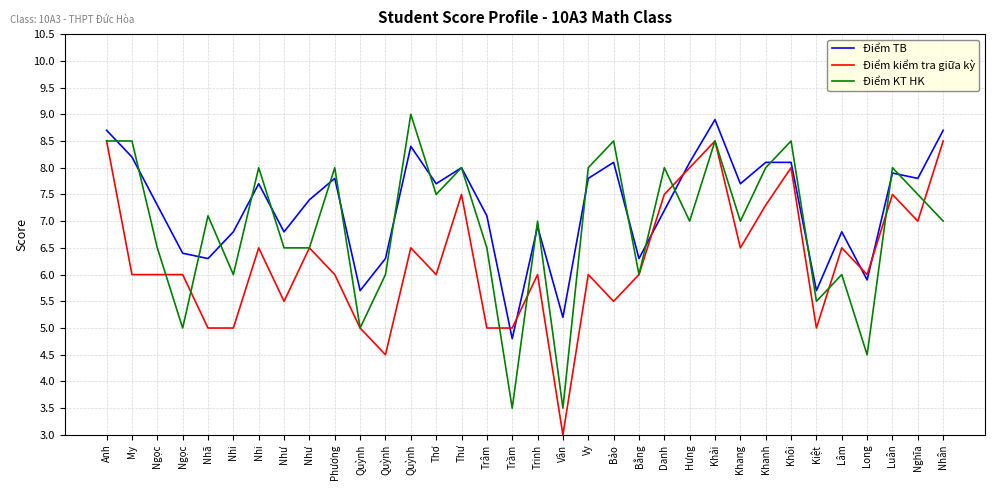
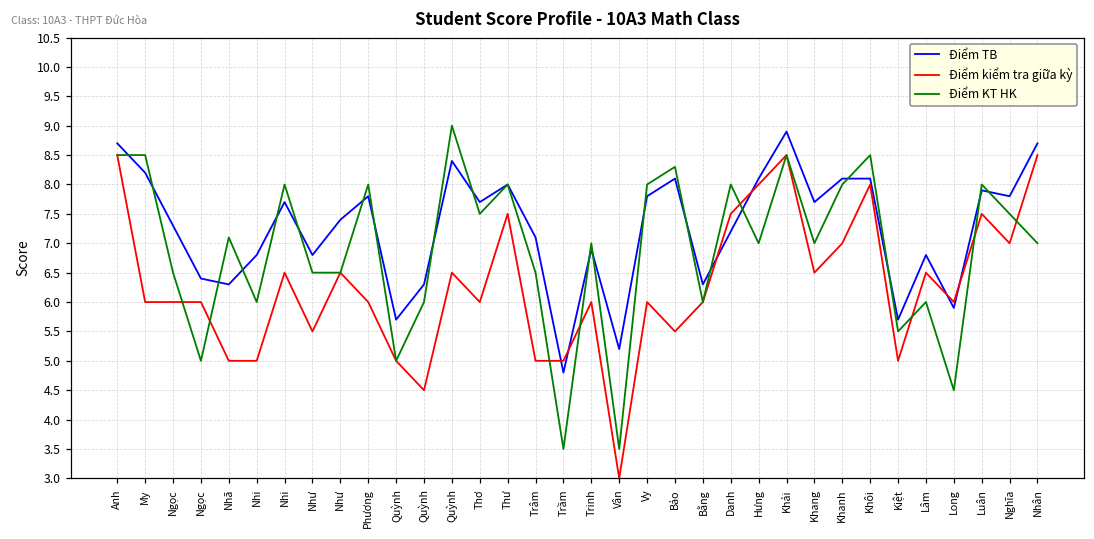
  {
    "Điểm TB": {
      "Anh": 8.7,
      "My": 8.2,
      "Nhã": 6.3,
      "Phương": 7.8,
      "Thơ": 7.7,
      "Trâm": 7.1,
      "Trầm": 4.8,
      "Trinh": 6.9,
      "Vân": 5.2,
      "Vy": 7.8,
      "Bảo": 8.1,
      "Bằng": 6.3,
      "Danh": 7.2,
      "Hưng": 8.1,
      "Khải": 8.9,
      "Khang": 7.7,
      "Khanh": 8.1,
      "Khôi": 8.1,
      "Kiệt": 5.7,
      "Lâm": 6.8,
      "Long": 5.9,
      "Luân": 7.9,
      "Nghĩa": 7.8,
      "Nhân": 8.7
    },
    "Điểm kiểm tra giữa kỳ": {
      "My": 6.0,
      "Nhã": 5.0,
      "Phương": 6.0,
      "Thơ": 6.0,
      "Thư": 7.5,
      "Trâm": 5.0,
      "Trầm": 5.0,
      "Trinh": 6.0,
      "Vân": 3.0,
      "Vy": 6.0,
      "Bảo": 5.5,
      "Danh": 7.5,
      "Hưng": 8.0,
      "Khang": 6.5,
-     "Khanh": 7.3,
+     "Khanh": 7.0,
      "Khôi": 8.0,
      "Kiệt": 5.0,
      "Lâm": 6.5,
      "Long": 6.0,
      "Luân": 7.5,
      "Nghĩa": 7.0,
      "Nhân": 8.5
    },
    "Điểm KT HK": {
      "My": 8.5,
      "Nhã": 7.1,
      "Phương": 8.0,
      "Thơ": 7.5,
      "Trâm": 6.5,
      "Trầm": 3.5,
      "Trinh": 7.0,
      "Vân": 3.5,
      "Vy": 8.0,
-     "Bảo": 8.5,
+     "Bảo": 8.3,
      "Danh": 8.0,
      "Hưng": 7.0,
      "Khang": 7.0,
      "Khanh": 8.0,
      "Khôi": 8.5,
      "Kiệt": 5.5,
      "Lâm": 6.0,
      "Long": 4.5,
      "Luân": 8.0,
      "Nghĩa": 7.5,
      "Nhân": 7.0
    }
  }
